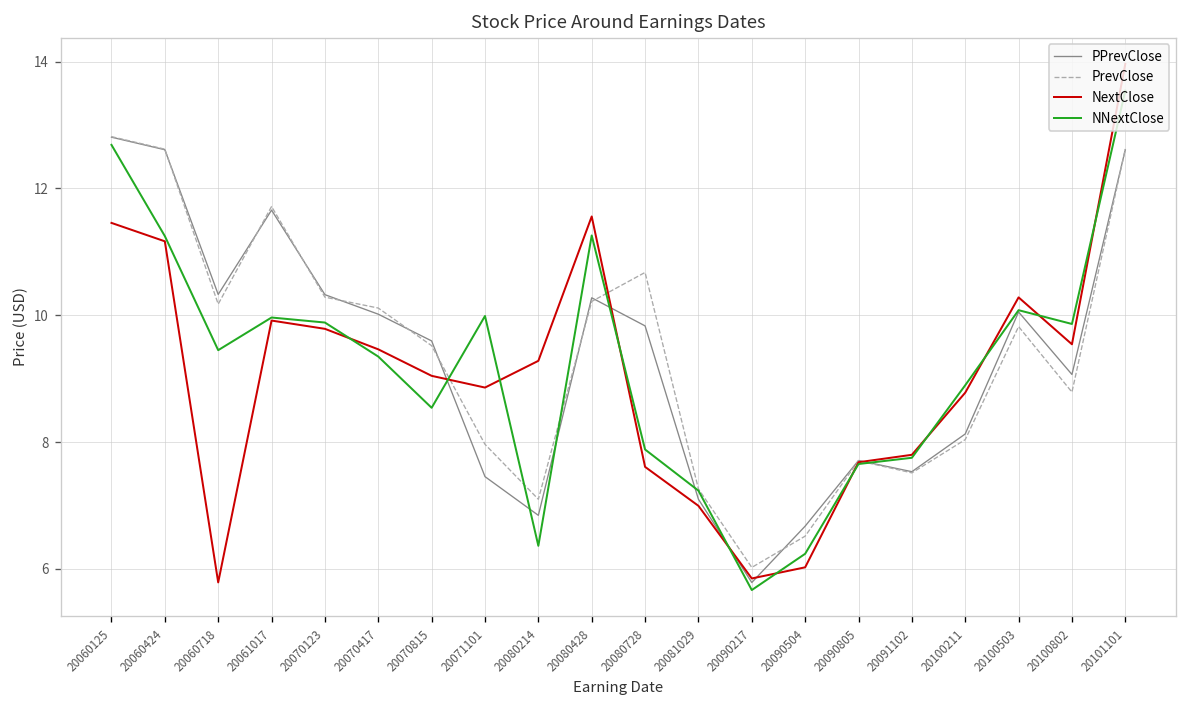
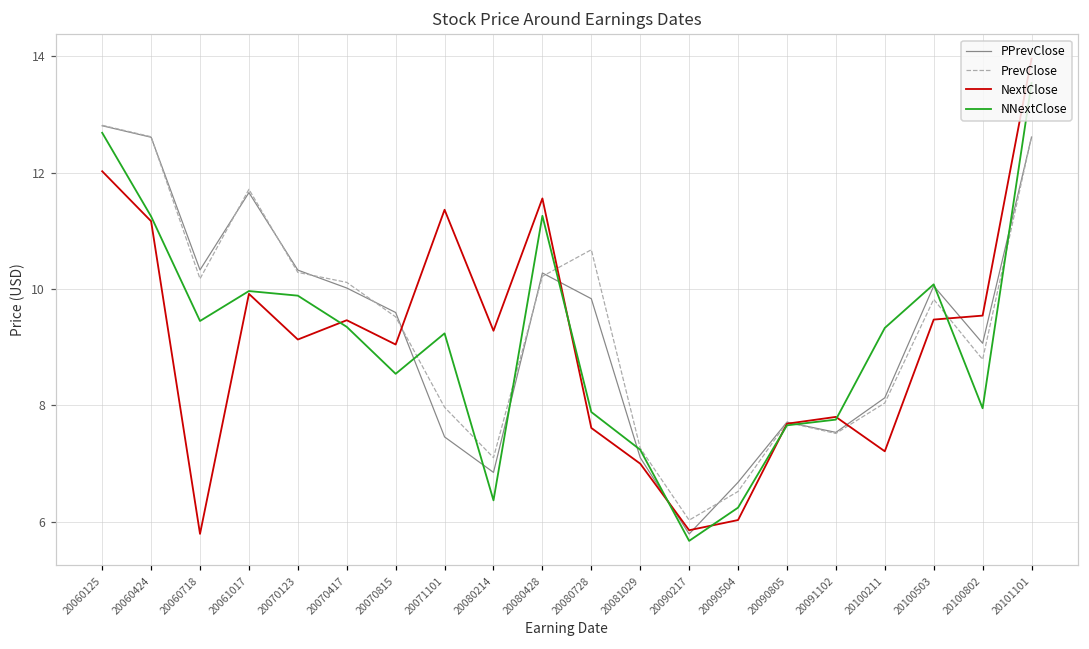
  {
    "NextClose": {
-     "20060125": 11.5,
+     "20060125": 12.0,
      "20060424": 11.2,
      "20060718": 5.8,
-     "20070123": 9.8,
+     "20070123": 9.1,
      "20070417": 9.5,
      "20070815": 9.0,
-     "20071101": 8.9,
+     "20071101": 11.4,
      "20080214": 9.3,
      "20080428": 11.6,
      "20080728": 7.6,
      "20081029": 7.0,
      "20090217": 5.9,
      "20090504": 6.0,
-     "20100211": 8.8,
-     "20100503": 10.3,
+     "20100211": 7.2,
+     "20100503": 9.5,
      "20100802": 9.5
    },
    "NNextClose": {
      "20060125": 12.7,
      "20060424": 11.2,
      "20060718": 9.4,
      "20070123": 9.9,
      "20070417": 9.3,
      "20070815": 8.5,
-     "20071101": 10.0,
+     "20071101": 9.2,
      "20080214": 6.4,
      "20080428": 11.3,
      "20080728": 7.9,
      "20090217": 5.7,
      "20090504": 6.2,
-     "20100211": 8.9,
-     "20100802": 9.9
+     "20100211": 9.3,
+     "20100802": 7.9
    }
  }
